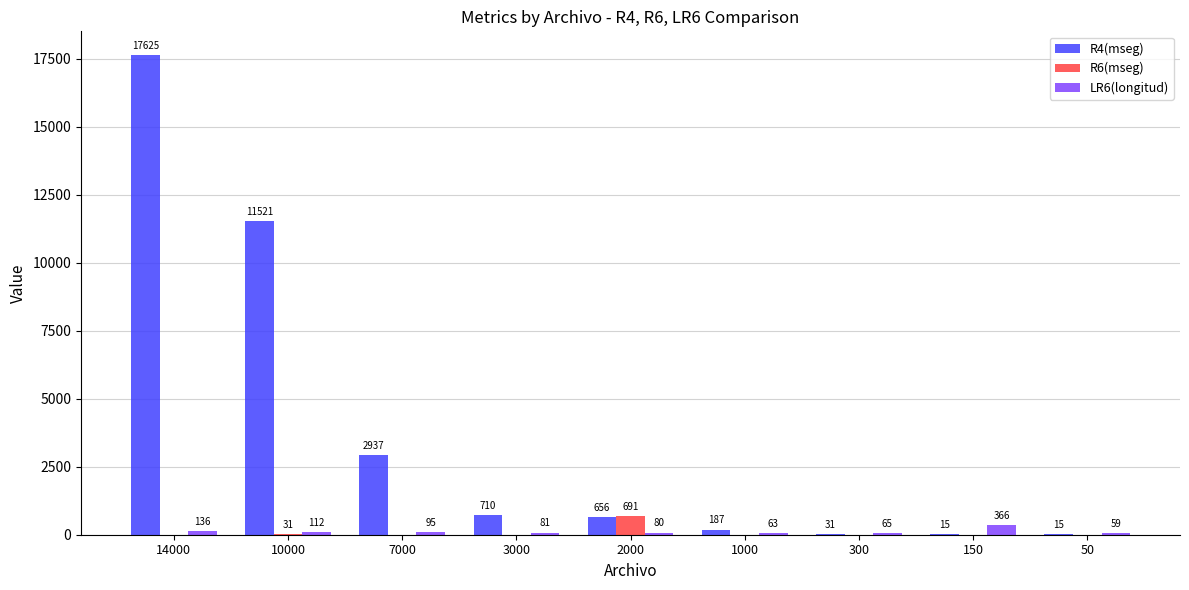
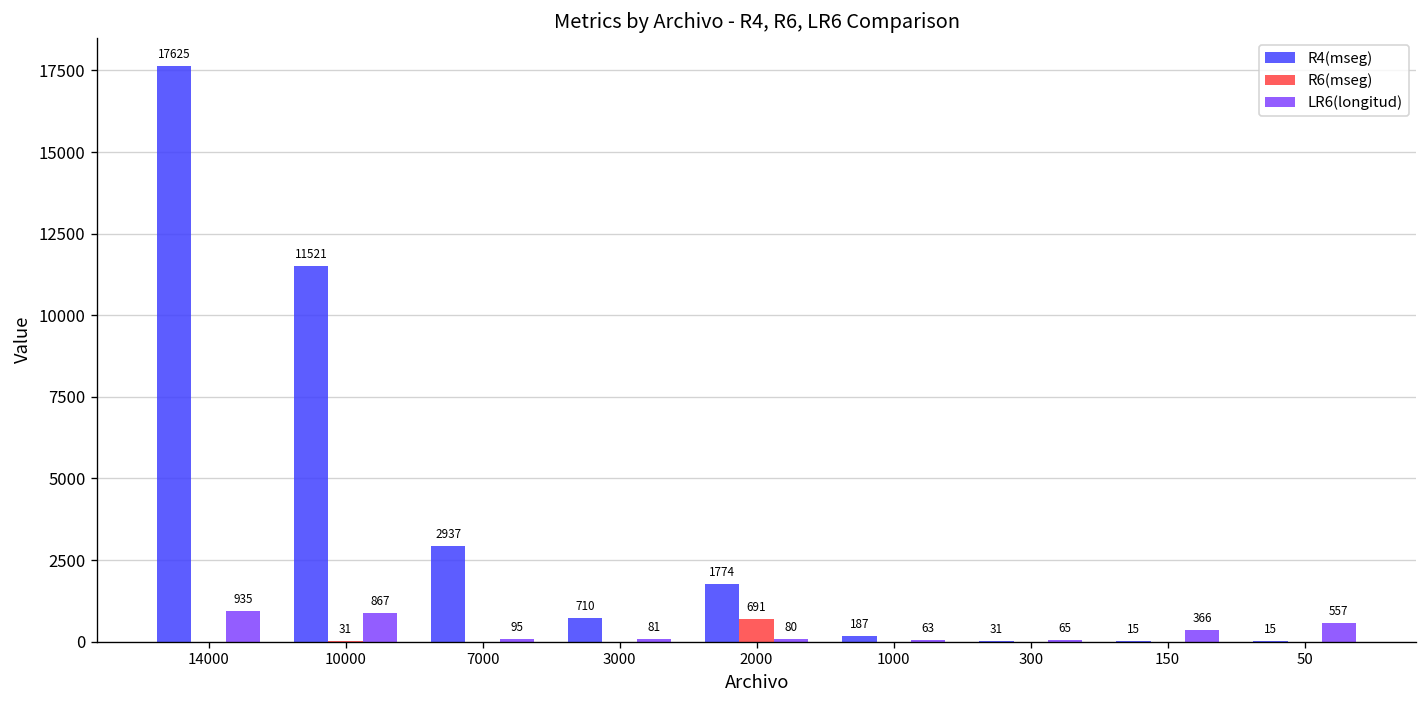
  {
    "R4(mseg)": {
      "14000": 17625,
      "10000": 11521,
      "7000": 2937,
      "3000": 710,
-     "2000": 656,
+     "2000": 1774,
      "1000": 187,
      "300": 31,
      "150": 15,
      "50": 15
    },
    "R6(mseg)": {
      "10000": 31,
      "2000": 691
    },
    "LR6(longitud)": {
-     "14000": 136,
-     "10000": 112,
+     "14000": 935,
+     "10000": 867,
      "7000": 95,
      "3000": 81,
      "2000": 80,
      "1000": 63,
      "300": 65,
      "150": 366,
-     "50": 59
+     "50": 557
    }
  }
